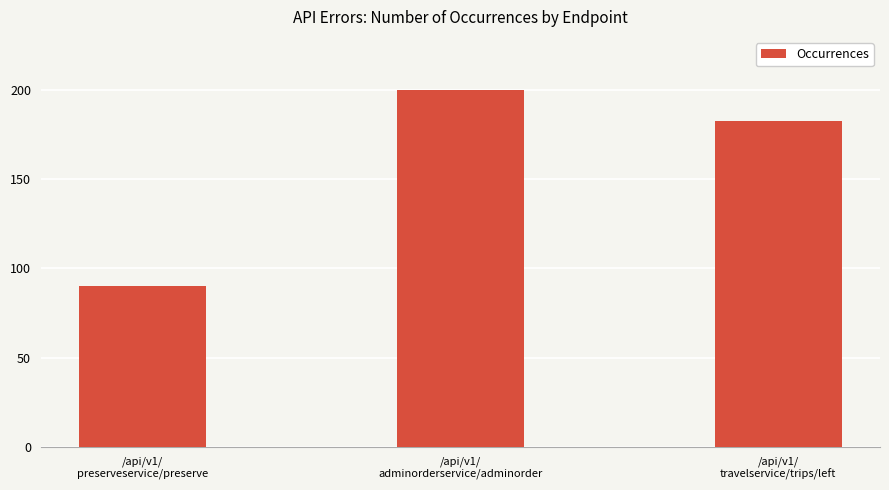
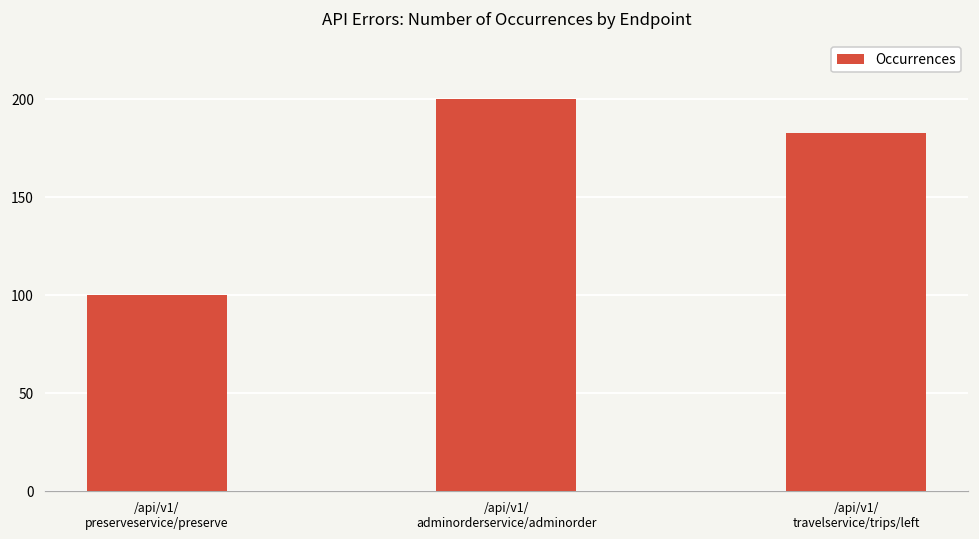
  {
-   "/api/v1/ preserveservice/preserve": 90,
+   "/api/v1/ preserveservice/preserve": 100,
    "/api/v1/ adminorderservice/adminorder": 200,
    "/api/v1/ travelservice/trips/left": 183
  }
